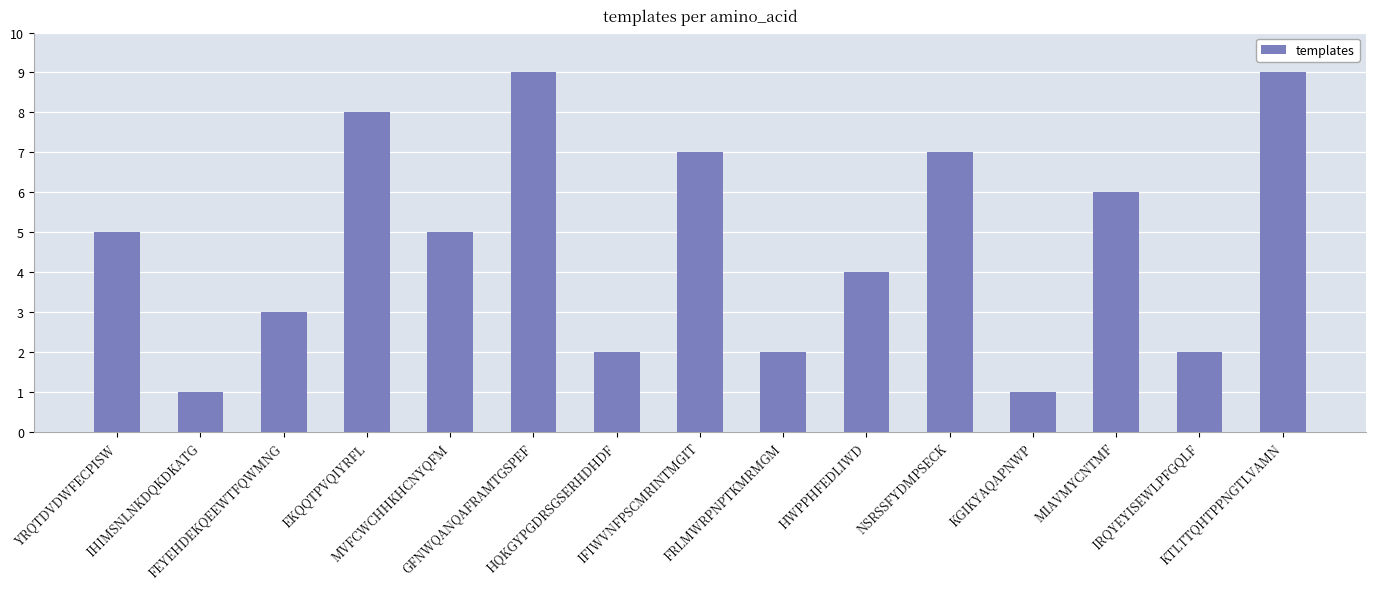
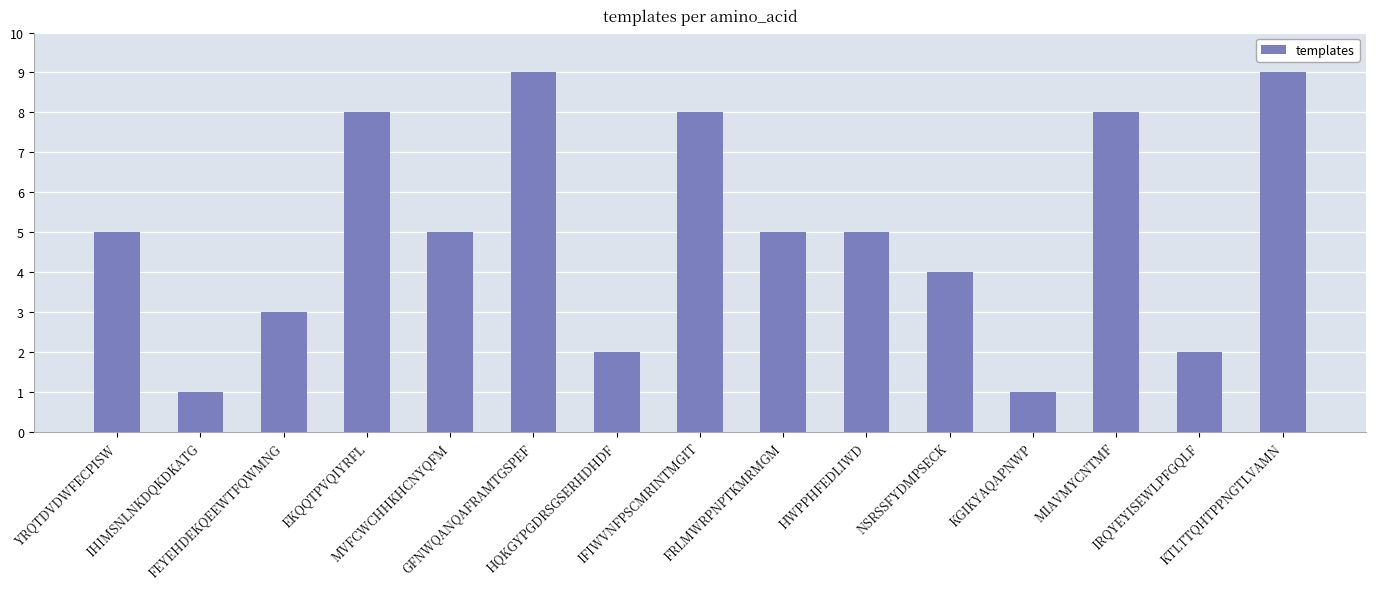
  {
    "YRQTDVDWFECPISW": 5,
    "IHIMSNLNKDQKDKATG": 1,
    "FEYEHDEKQEEWTFQWMNG": 3,
    "EKQQTPVQIYRFL": 8,
    "MVFCWCHHKHCNYQFM": 5,
    "GFNWQANQAFRAMTGSPEF": 9,
    "HQKGYPGDRSGSERHDHDF": 2,
-   "IFIWVNFPSCMRINTMGIT": 7,
-   "FRLMWRPNPTKMRMGM": 2,
-   "HWPPHFEDLIWD": 4,
-   "NSRSSFYDMPSECK": 7,
+   "IFIWVNFPSCMRINTMGIT": 8,
+   "FRLMWRPNPTKMRMGM": 5,
+   "HWPPHFEDLIWD": 5,
+   "NSRSSFYDMPSECK": 4,
    "KGIKYAQAPNWP": 1,
-   "MIAVMYCNTMF": 6,
+   "MIAVMYCNTMF": 8,
    "IRQYEYISEWLPFGQLF": 2,
    "KTLTTQHTPPNGTLVAMN": 9
  }
